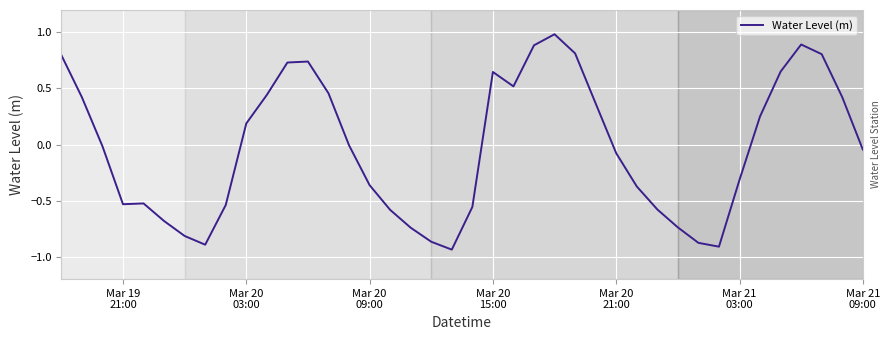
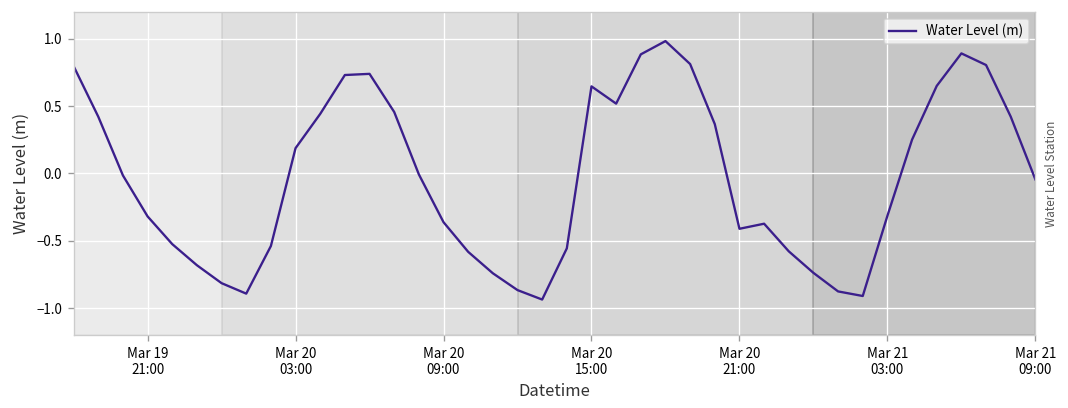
  {
-   "Mar 19 21:00": -0.53,
+   "Mar 19 21:00": -0.32,
    "Mar 20 03:00": 0.19,
    "Mar 20 09:00": -0.36,
    "Mar 20 15:00": 0.65,
-   "Mar 20 21:00": -0.08,
+   "Mar 20 21:00": -0.41,
    "Mar 21 03:00": -0.31,
    "Mar 21 09:00": -0.04
  }
